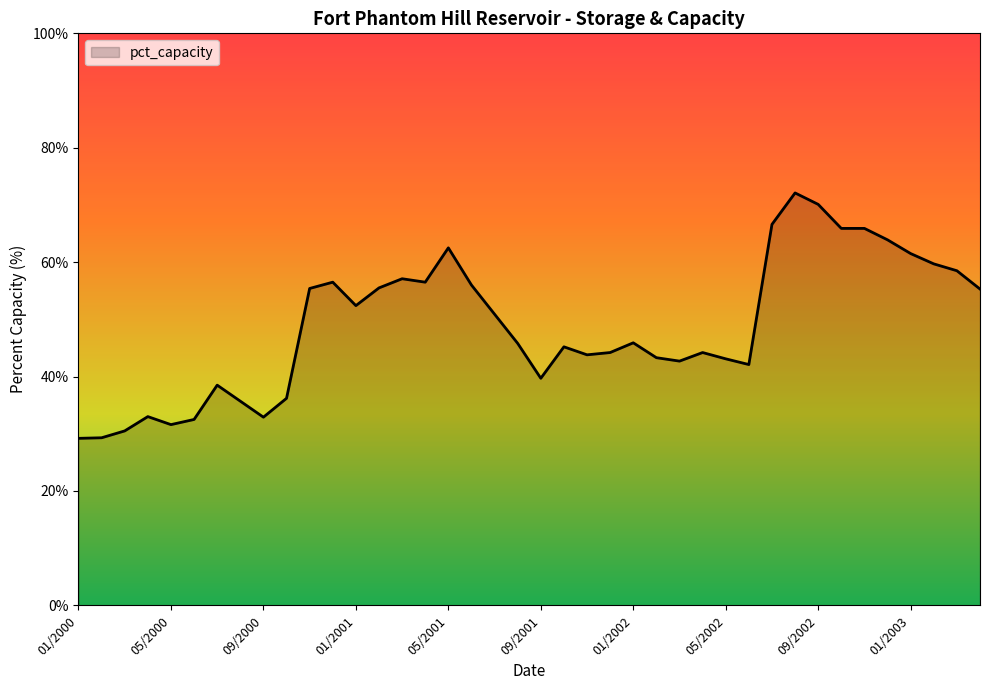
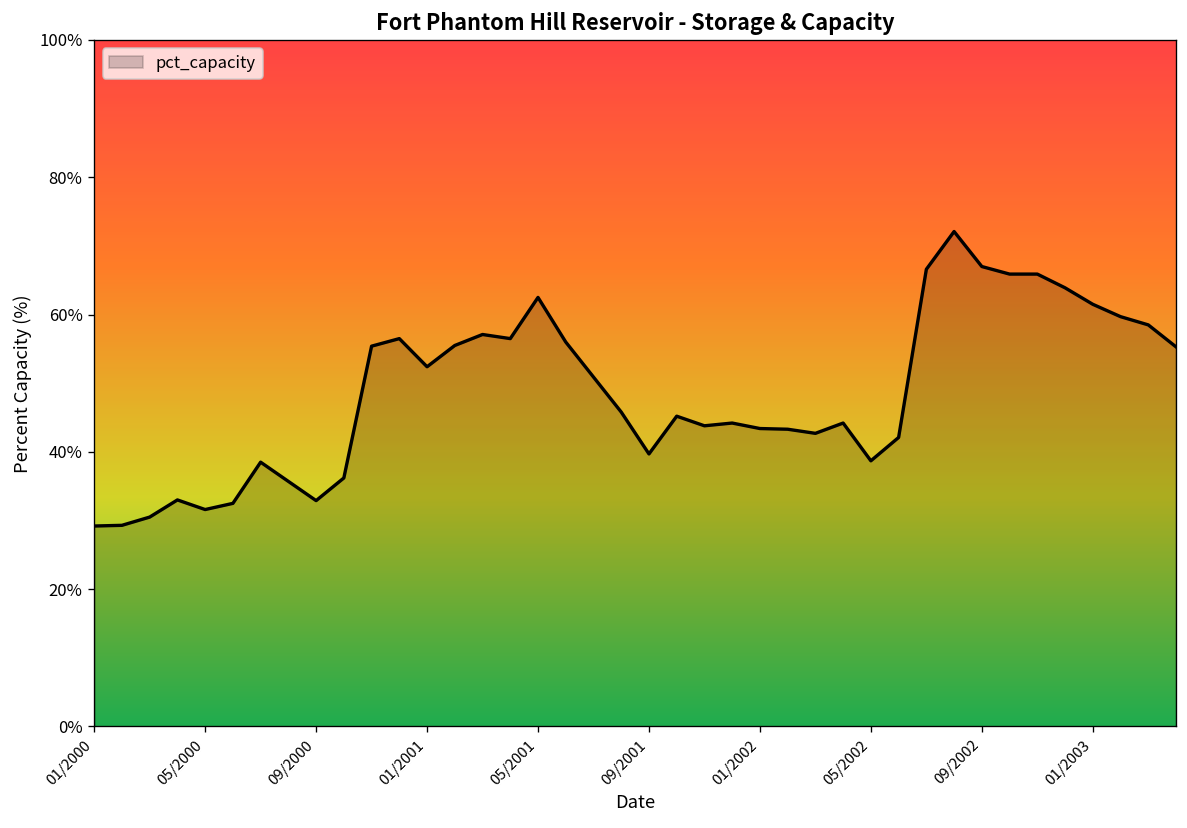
  {
    "01/2000": "29%",
    "05/2000": "32%",
    "09/2000": "33%",
    "01/2001": "52%",
    "05/2001": "63%",
    "09/2001": "40%",
-   "01/2002": "46%",
-   "05/2002": "43%",
-   "09/2002": "70%",
+   "01/2002": "43%",
+   "05/2002": "39%",
+   "09/2002": "67%",
    "01/2003": "62%"
  }
